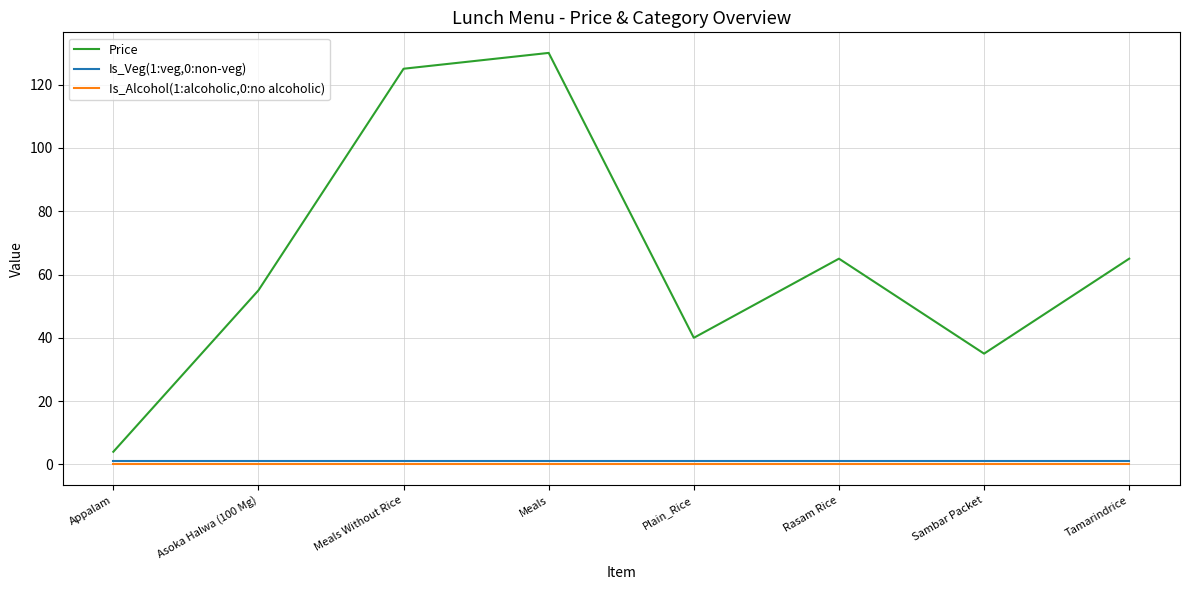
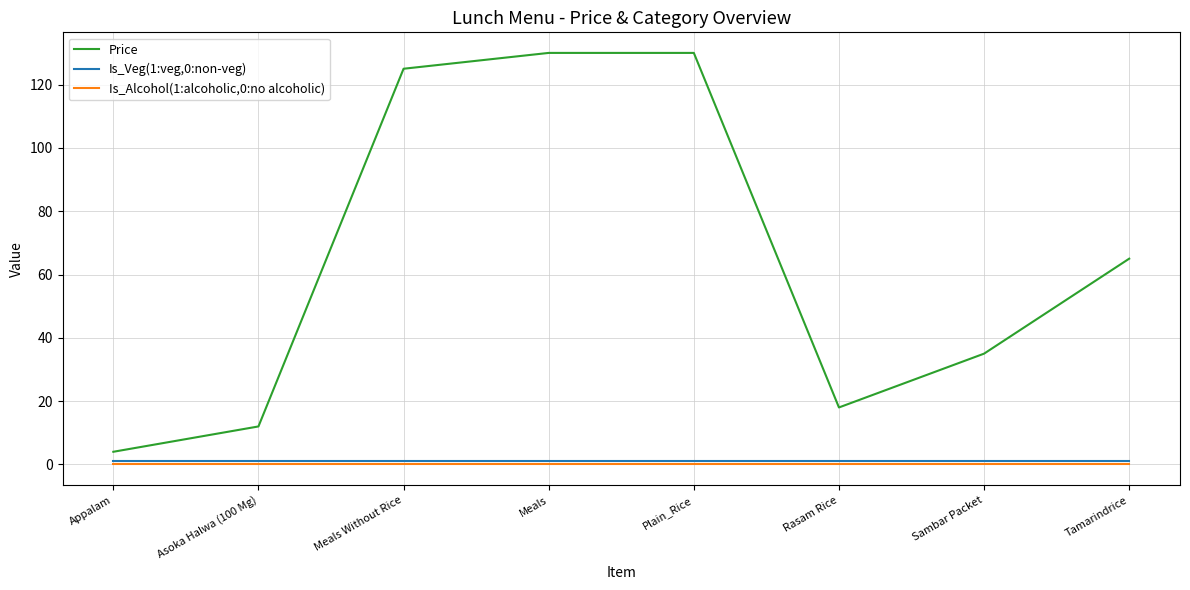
  {
    "Price": {
      "Appalam": 4,
-     "Asoka Halwa (100 Mg)": 55,
+     "Asoka Halwa (100 Mg)": 12,
      "Meals Without Rice": 125,
      "Meals": 130,
-     "Plain_Rice": 40,
-     "Rasam Rice": 65,
+     "Plain_Rice": 130,
+     "Rasam Rice": 18,
      "Sambar Packet": 35,
      "Tamarindrice": 65
    },
    "Is_Veg(1:veg,0:non-veg)": {
      "Appalam": 1,
      "Asoka Halwa (100 Mg)": 1,
      "Meals Without Rice": 1,
      "Meals": 1,
      "Plain_Rice": 1,
      "Rasam Rice": 1,
      "Sambar Packet": 1,
      "Tamarindrice": 1
    },
    "Is_Alcohol(1:alcoholic,0:no alcoholic)": {
      "Appalam": 0,
      "Asoka Halwa (100 Mg)": 0,
      "Meals Without Rice": 0,
      "Meals": 0,
      "Plain_Rice": 0,
      "Rasam Rice": 0,
      "Sambar Packet": 0,
      "Tamarindrice": 0
    }
  }
